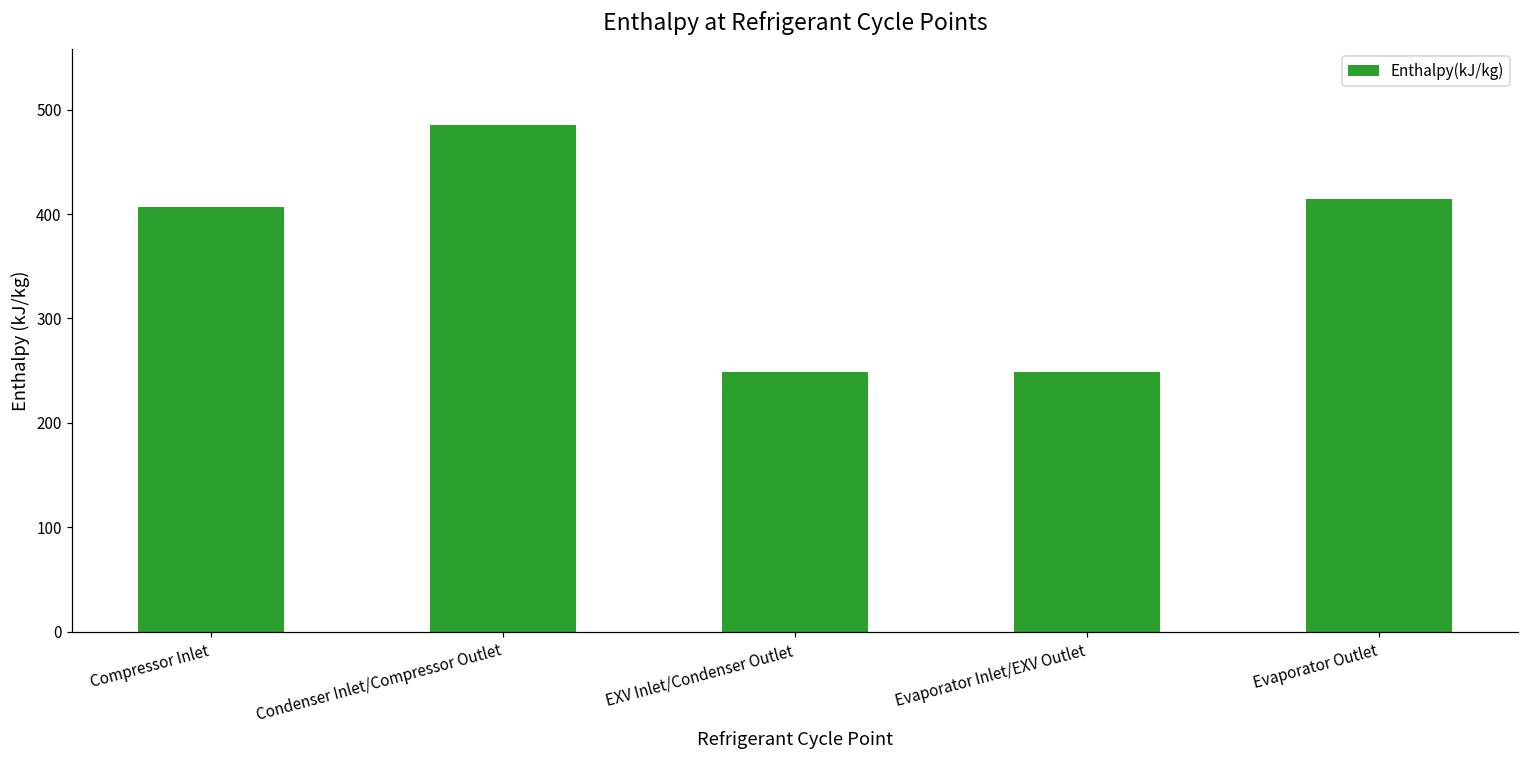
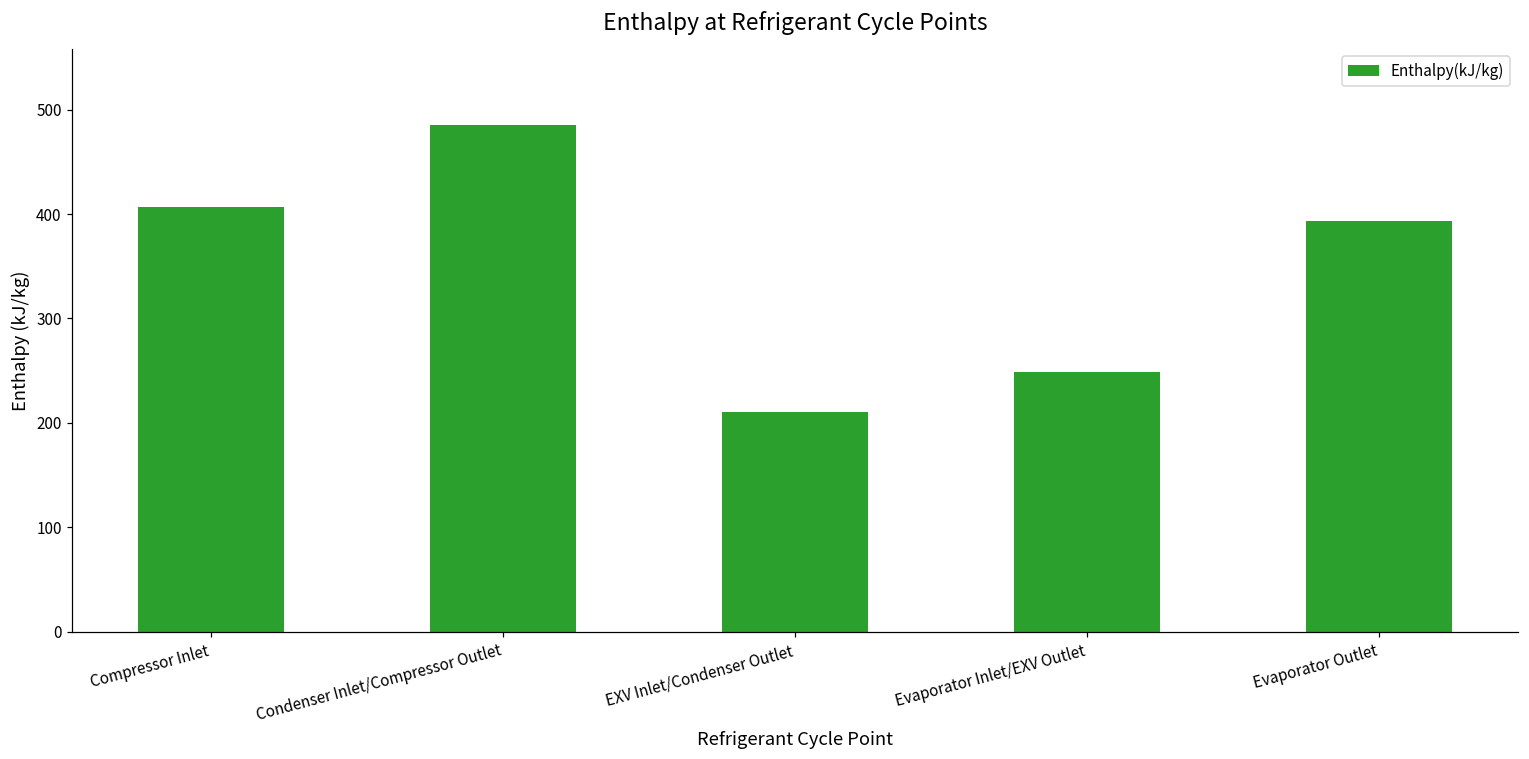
  {
    "Compressor Inlet": 410,
    "Condenser Inlet/Compressor Outlet": 490,
-   "EXV Inlet/Condenser Outlet": 250,
+   "EXV Inlet/Condenser Outlet": 210,
    "Evaporator Inlet/EXV Outlet": 250,
-   "Evaporator Outlet": 410
+   "Evaporator Outlet": 390
  }
